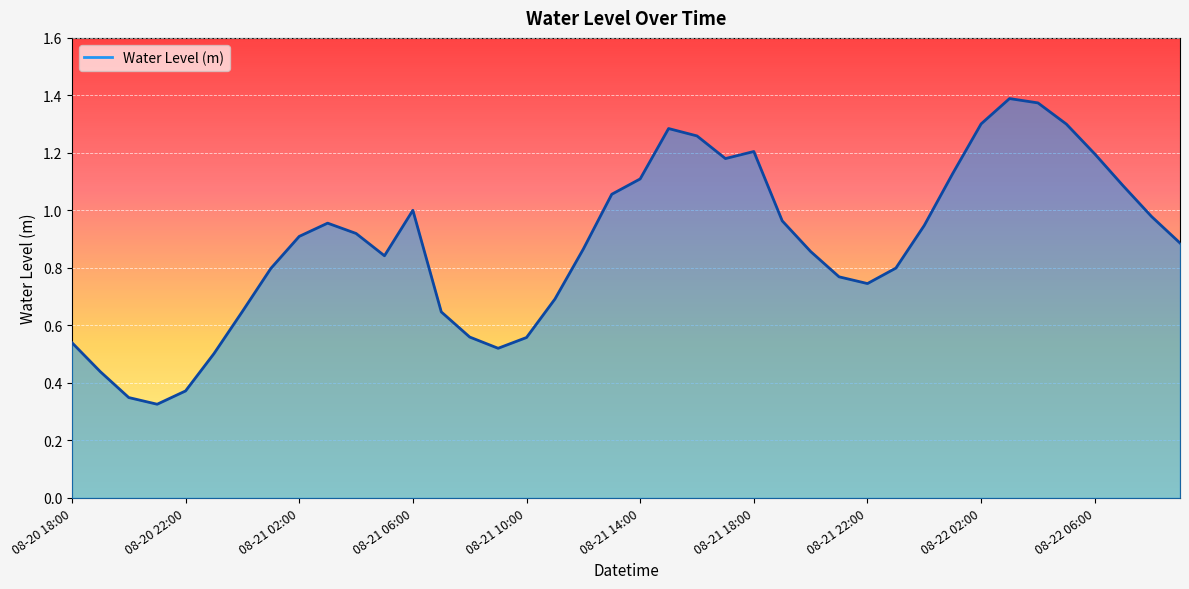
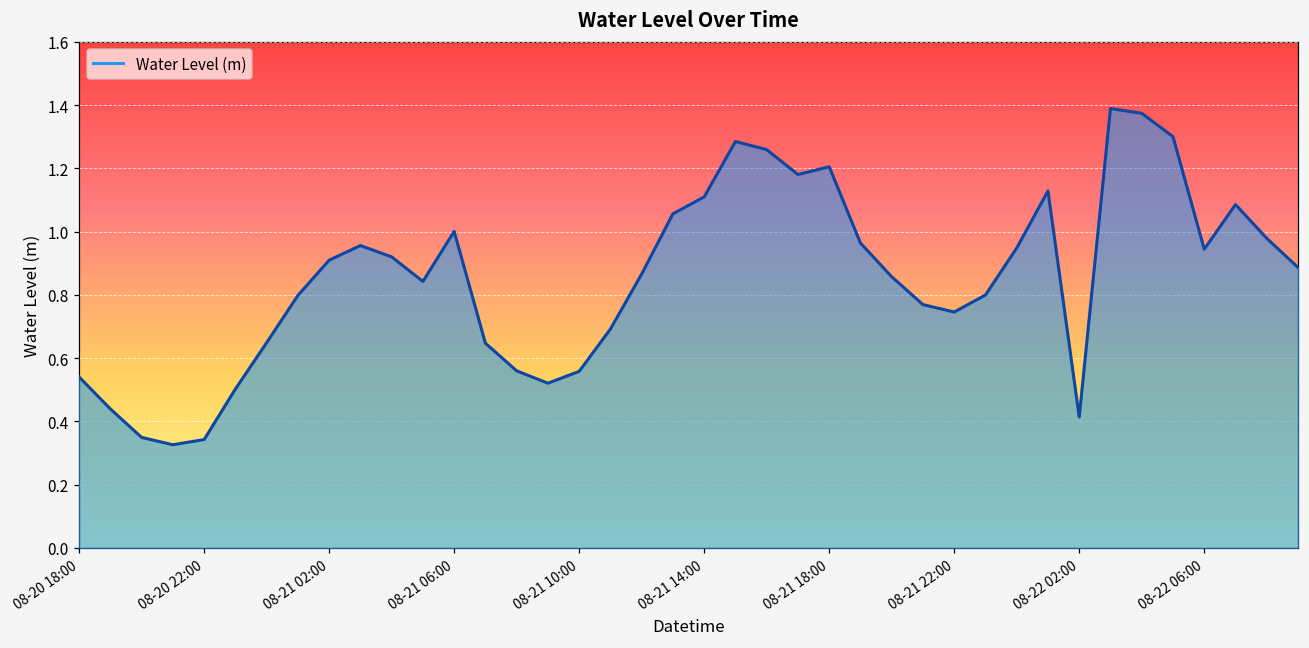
  {
    "08-20 18:00": 0.54,
-   "08-20 22:00": 0.37,
+   "08-20 22:00": 0.34,
    "08-21 02:00": 0.91,
    "08-21 06:00": 1.00,
    "08-21 10:00": 0.56,
    "08-21 14:00": 1.11,
    "08-21 18:00": 1.20,
    "08-21 22:00": 0.75,
-   "08-22 02:00": 1.30,
-   "08-22 06:00": 1.20
+   "08-22 02:00": 0.41,
+   "08-22 06:00": 0.94
  }
